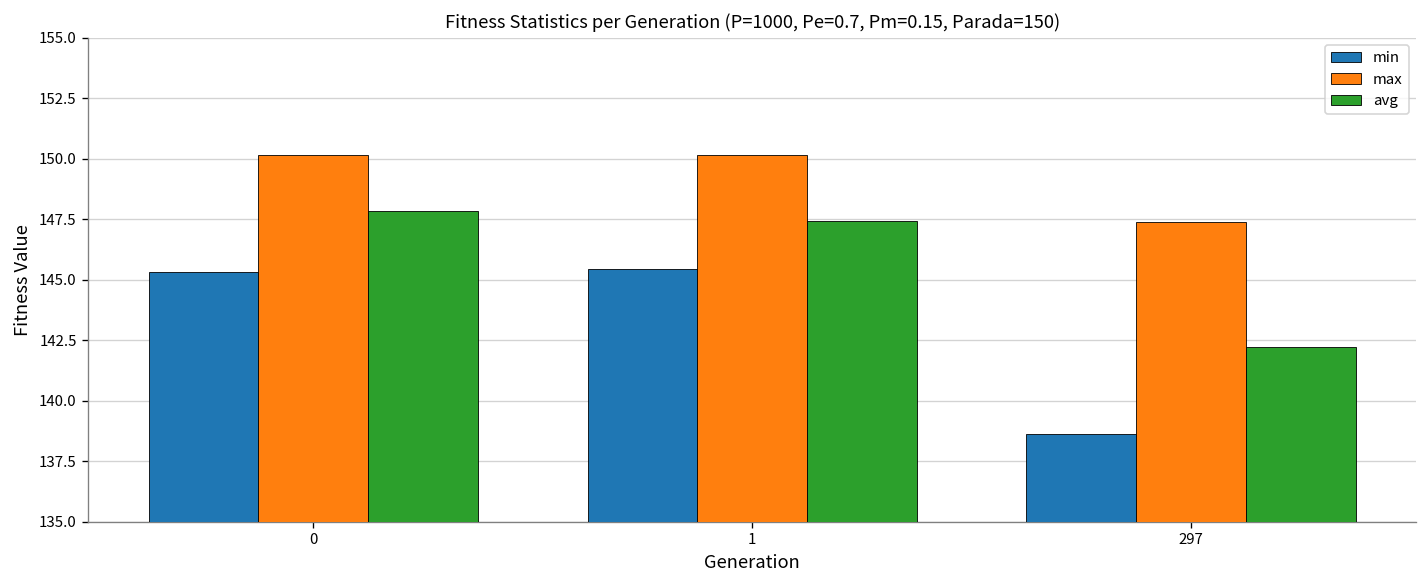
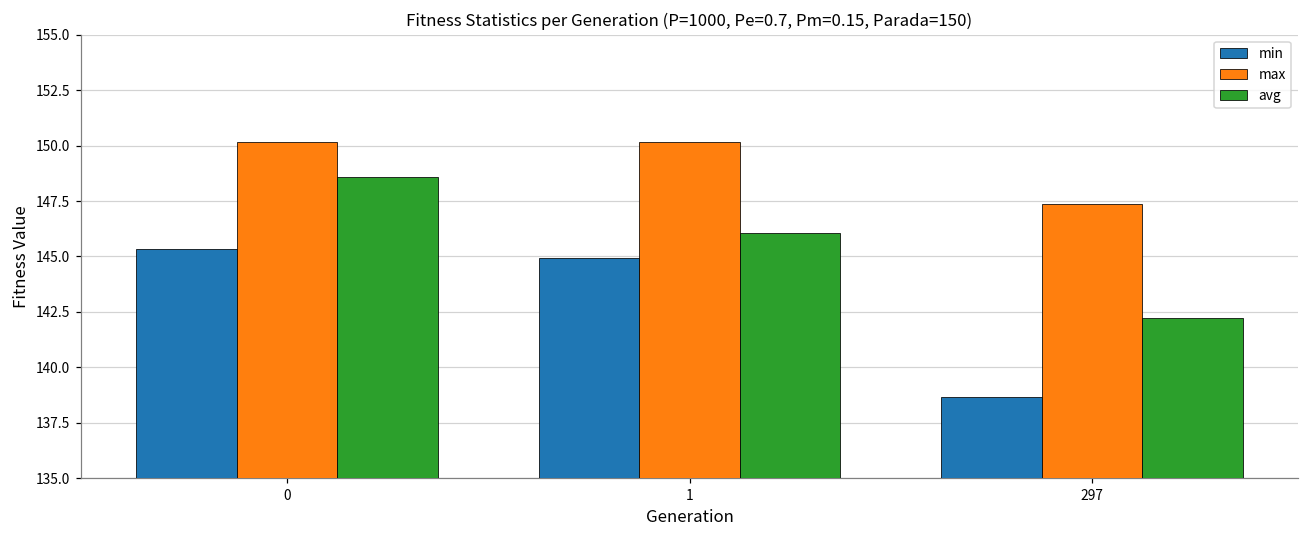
  {
    "min": {
      "0": 145.3,
-     "1": 145.5,
+     "1": 144.9,
      "297": 138.6
    },
    "max": {
      "0": 150.2,
      "1": 150.1,
      "297": 147.4
    },
    "avg": {
-     "0": 147.9,
-     "1": 147.4,
+     "0": 148.6,
+     "1": 146.0,
      "297": 142.2
    }
  }
